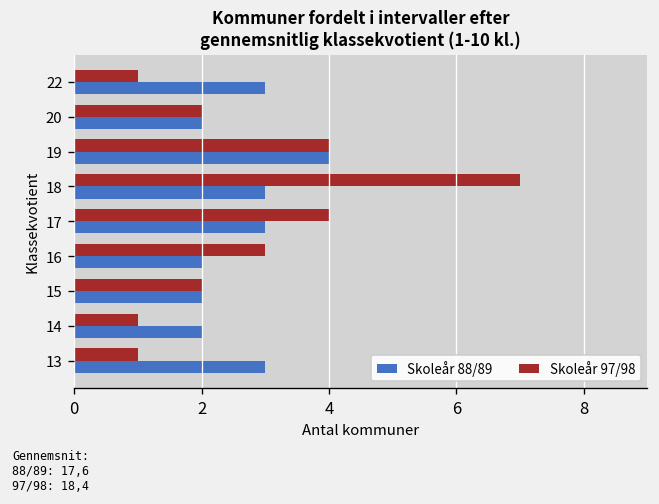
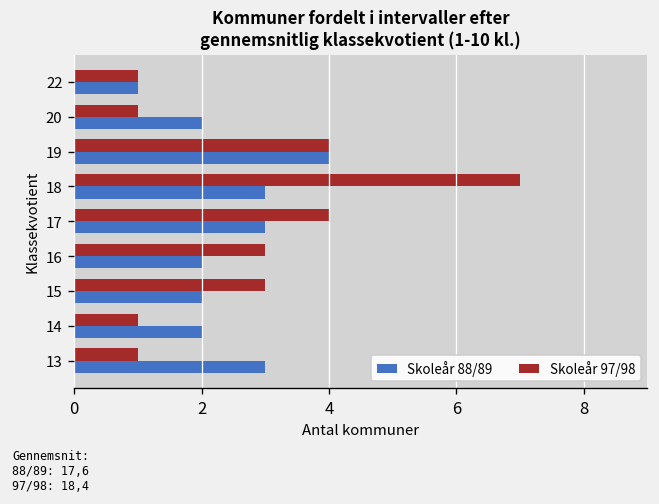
  {
    "Skoleår 88/89": {
-     "22": 3,
+     "22": 1,
      "20": 2,
      "19": 4,
      "18": 3,
      "17": 3,
      "16": 2,
      "15": 2,
      "14": 2,
      "13": 3
    },
    "Skoleår 97/98": {
      "22": 1,
-     "20": 2,
+     "20": 1,
      "19": 4,
      "18": 7,
      "17": 4,
      "16": 3,
-     "15": 2,
+     "15": 3,
      "14": 1,
      "13": 1
    }
  }
